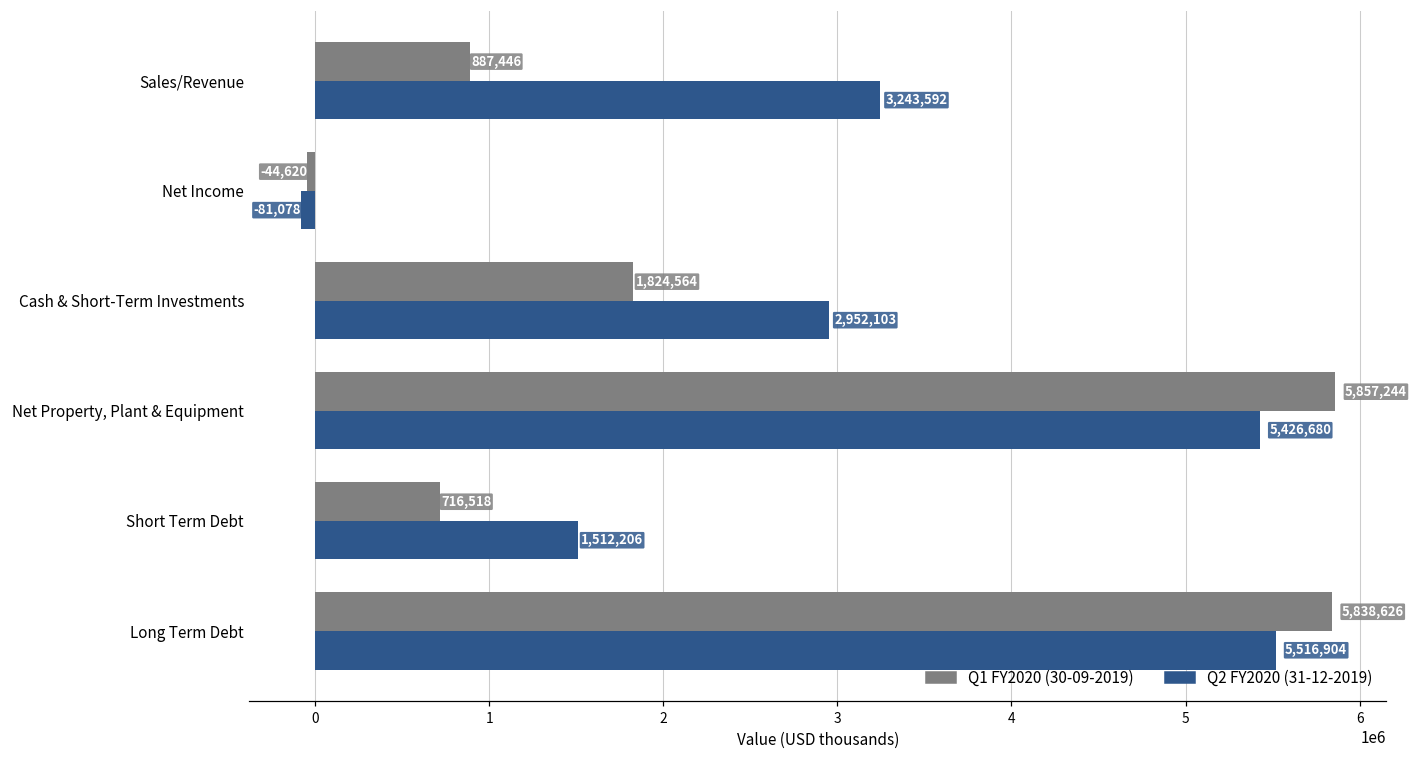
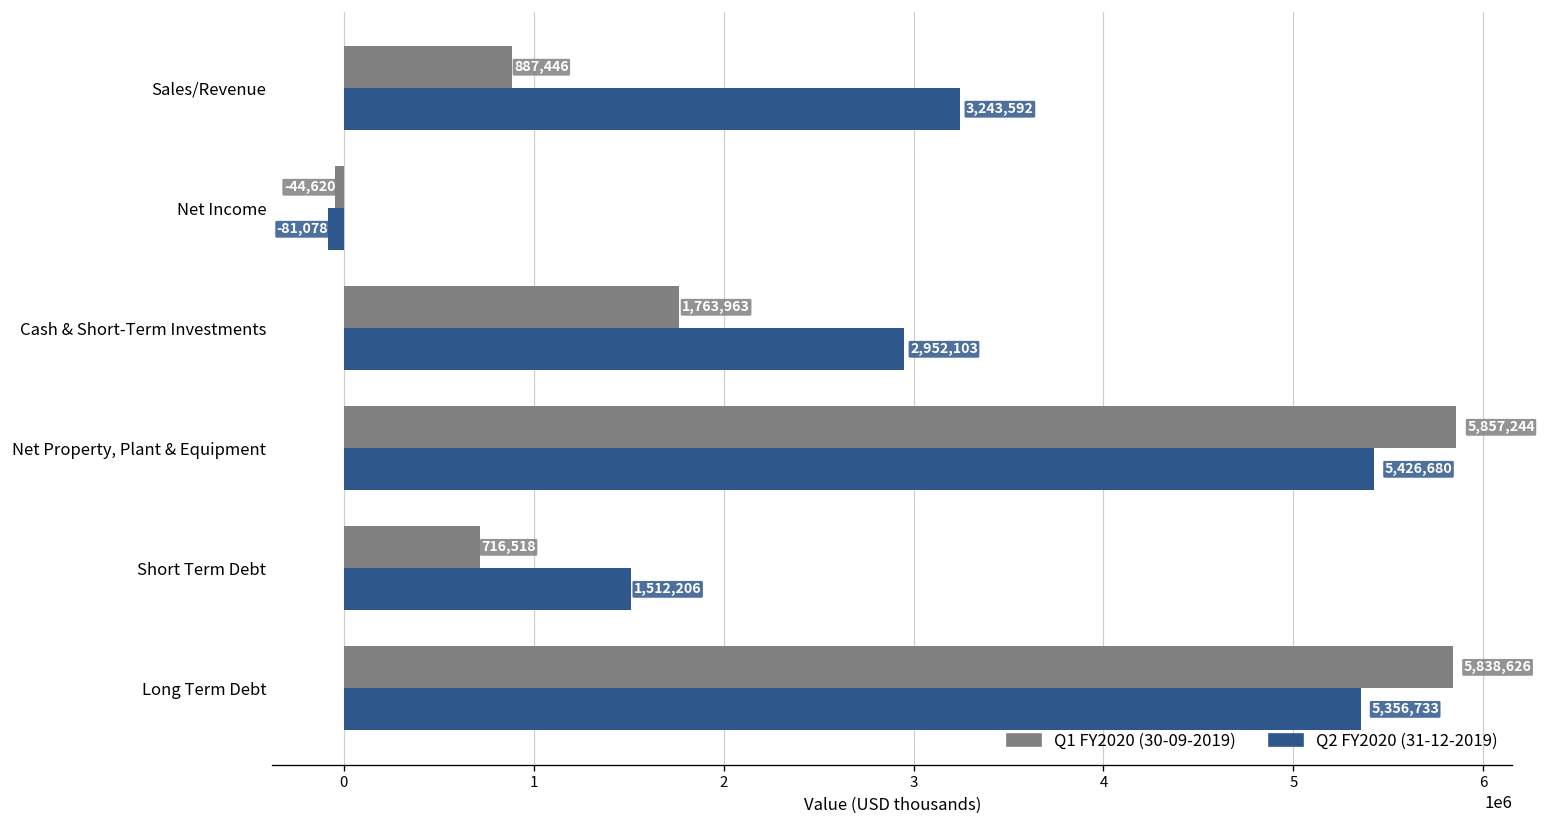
  {
    "Q1 FY2020 (30-09-2019)": {
-     "Cash & Short-Term Investments": "1,824,564"
+     "Cash & Short-Term Investments": "1,763,963"
    },
    "Q2 FY2020 (31-12-2019)": {
-     "Long Term Debt": "5,516,904"
+     "Long Term Debt": "5,356,733"
    }
  }
